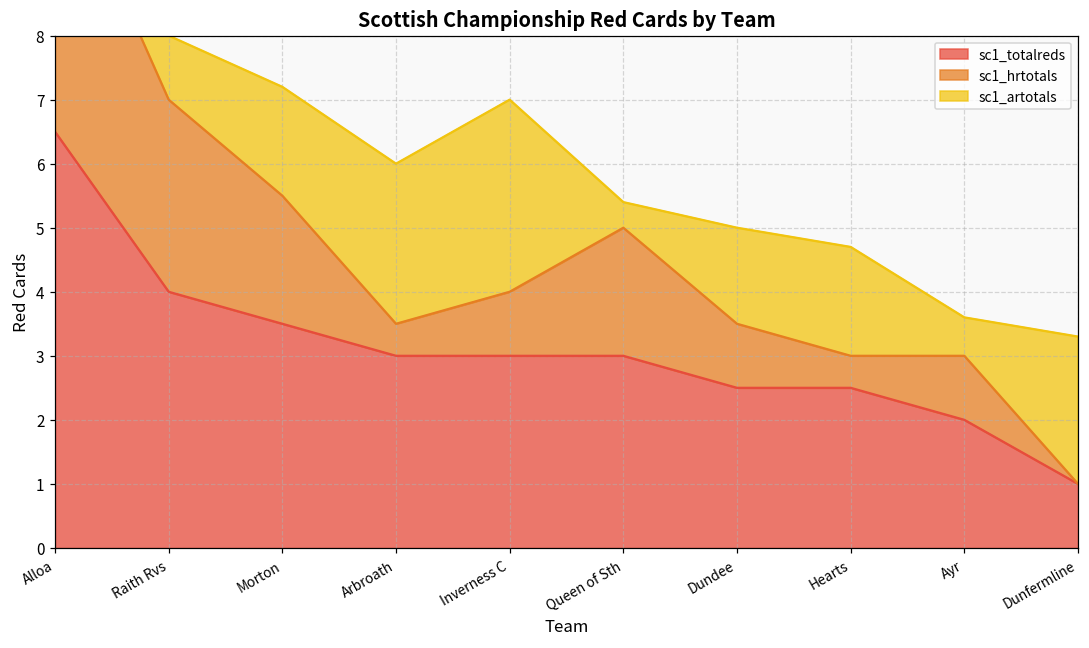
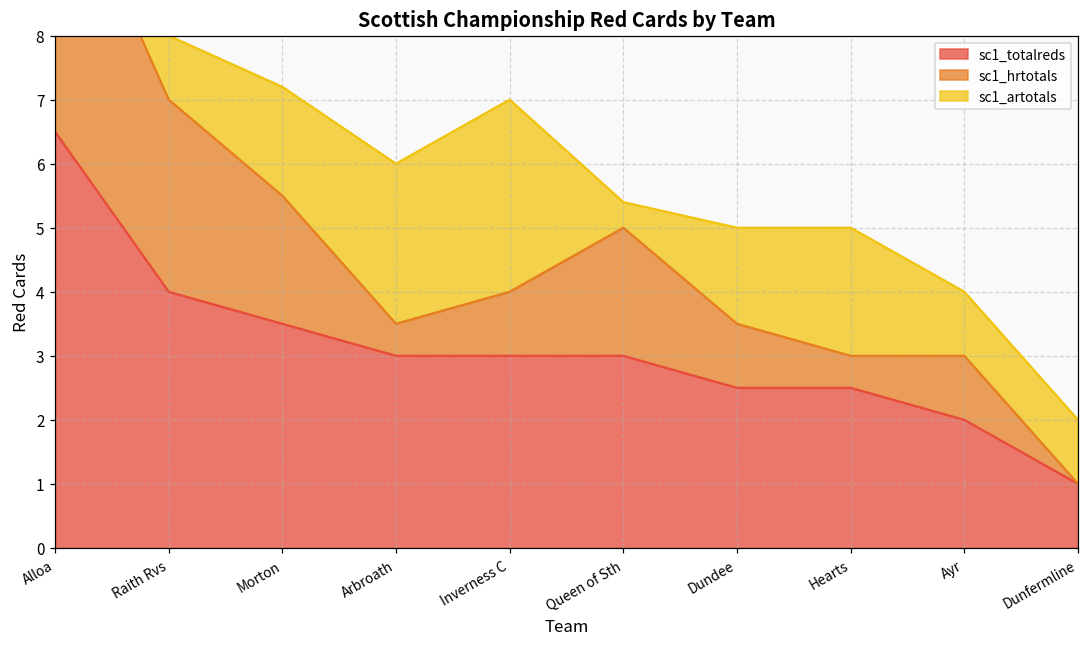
  {
    "sc1_artotals": {
      "Raith Rvs": 1.0,
      "Morton": 1.7,
      "Arbroath": 2.5,
      "Inverness C": 3.0,
      "Queen of Sth": 0.4,
      "Dundee": 1.5,
-     "Hearts": 1.7,
-     "Ayr": 0.6,
-     "Dunfermline": 2.3
+     "Hearts": 2.0,
+     "Ayr": 1.0,
+     "Dunfermline": 1.0
    }
  }
